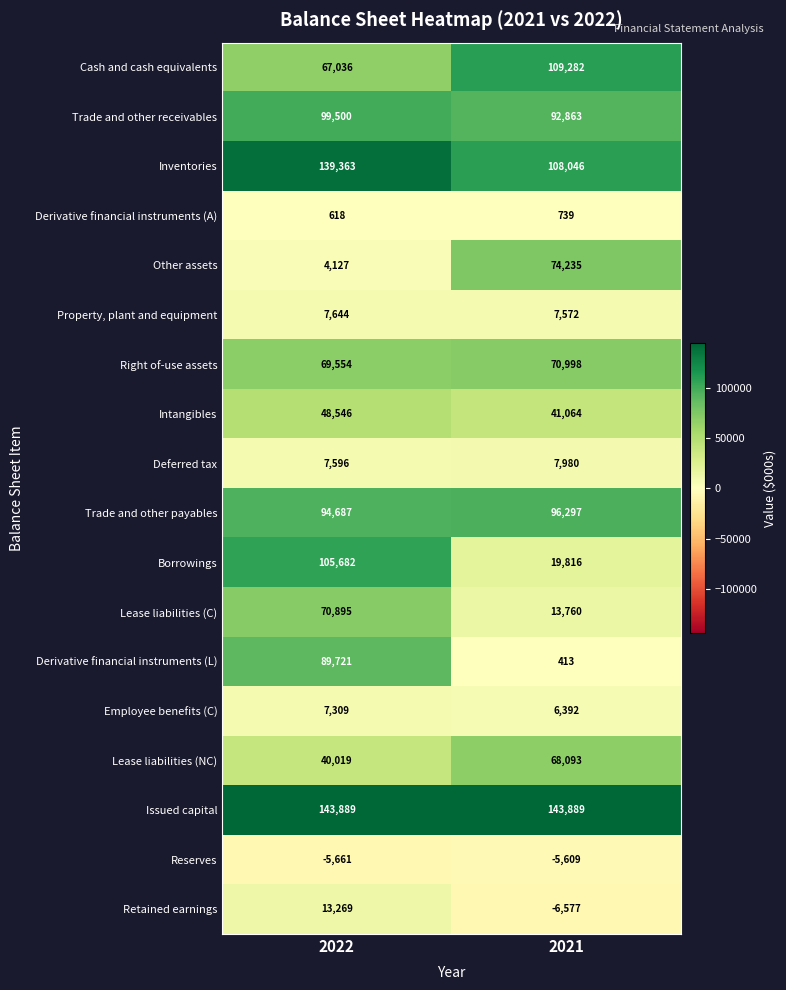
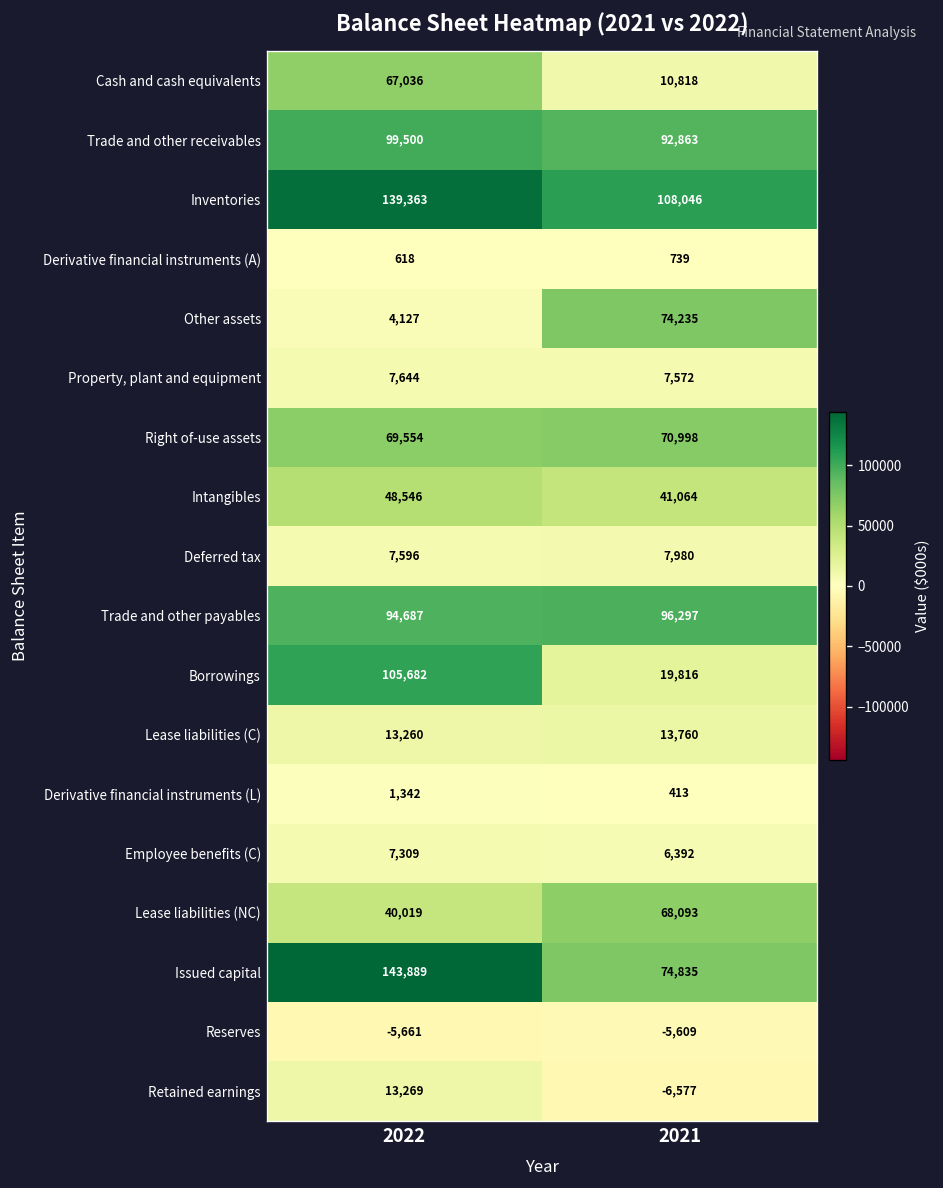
  {
    "Cash and cash equivalents": {
      "2022": "67,036",
-     "2021": "109,282"
+     "2021": "10,818"
    },
    "Trade and other receivables": {
      "2022": "99,500",
      "2021": "92,863"
    },
    "Inventories": {
      "2022": "139,363",
      "2021": "108,046"
    },
    "Derivative financial instruments (A)": {
      "2022": "618",
      "2021": "739"
    },
    "Other assets": {
      "2022": "4,127",
      "2021": "74,235"
    },
    "Property, plant and equipment": {
      "2022": "7,644",
      "2021": "7,572"
    },
    "Right of-use assets": {
      "2022": "69,554",
      "2021": "70,998"
    },
    "Intangibles": {
      "2022": "48,546",
      "2021": "41,064"
    },
    "Deferred tax": {
      "2022": "7,596",
      "2021": "7,980"
    },
    "Trade and other payables": {
      "2022": "94,687",
      "2021": "96,297"
    },
    "Borrowings": {
      "2022": "105,682",
      "2021": "19,816"
    },
    "Lease liabilities (C)": {
-     "2022": "70,895",
+     "2022": "13,260",
      "2021": "13,760"
    },
    "Derivative financial instruments (L)": {
-     "2022": "89,721",
+     "2022": "1,342",
      "2021": "413"
    },
    "Employee benefits (C)": {
      "2022": "7,309",
      "2021": "6,392"
    },
    "Lease liabilities (NC)": {
      "2022": "40,019",
      "2021": "68,093"
    },
    "Issued capital": {
      "2022": "143,889",
-     "2021": "143,889"
+     "2021": "74,835"
    },
    "Reserves": {
      "2022": "-5,661",
      "2021": "-5,609"
    },
    "Retained earnings": {
      "2022": "13,269",
      "2021": "-6,577"
    }
  }
